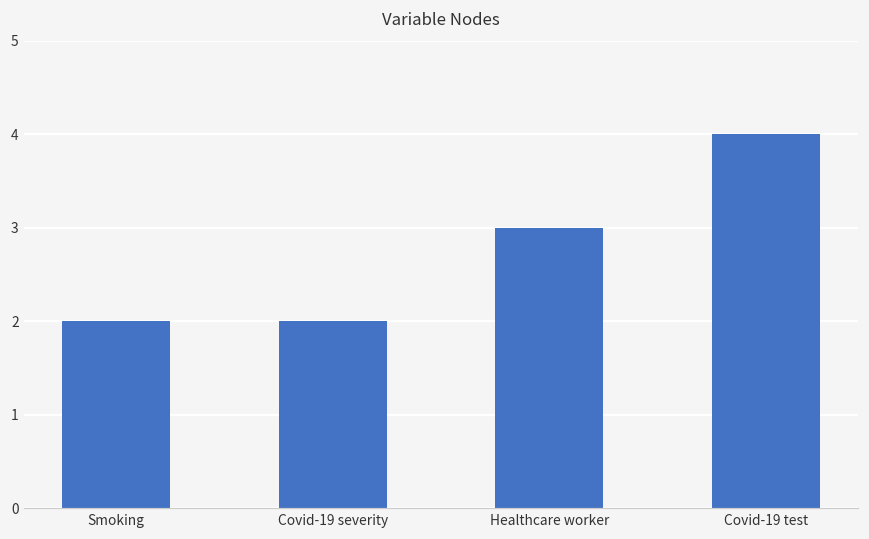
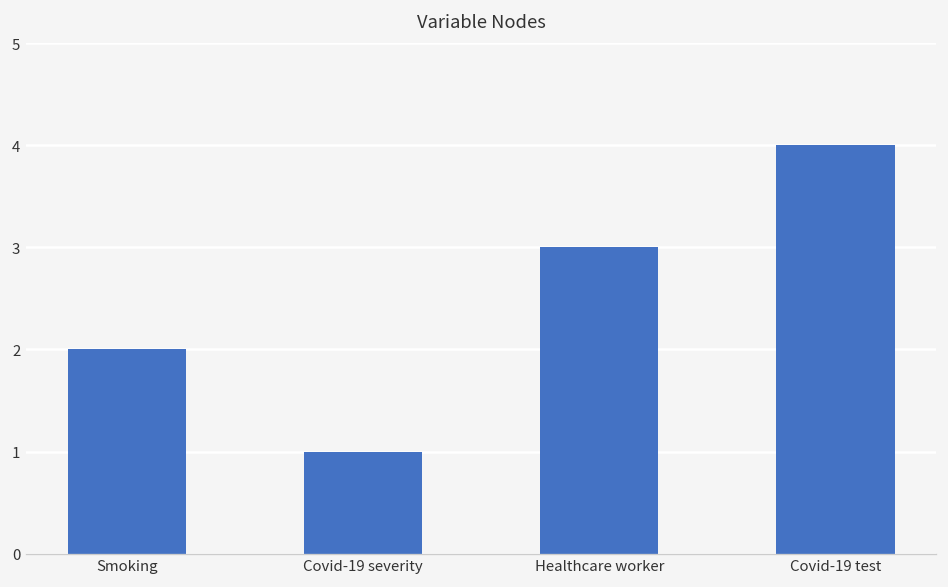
  {
    "Smoking": 2,
-   "Covid-19 severity": 2,
+   "Covid-19 severity": 1,
    "Healthcare worker": 3,
    "Covid-19 test": 4
  }
